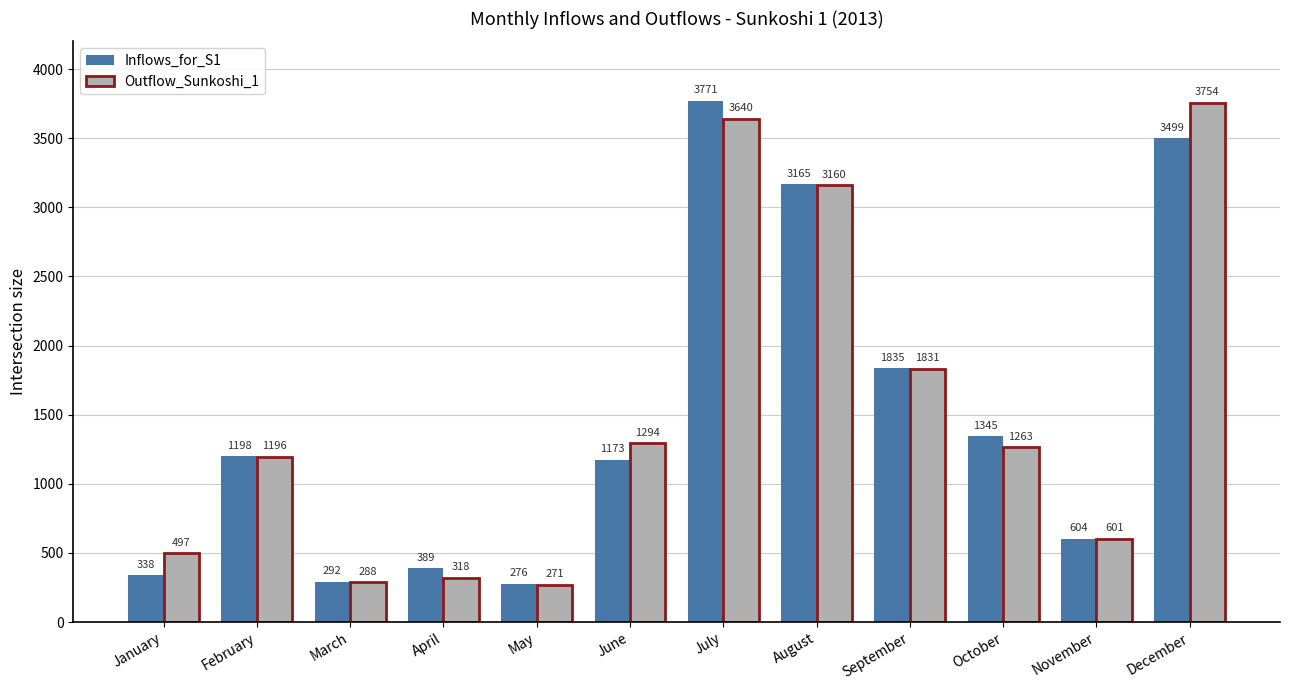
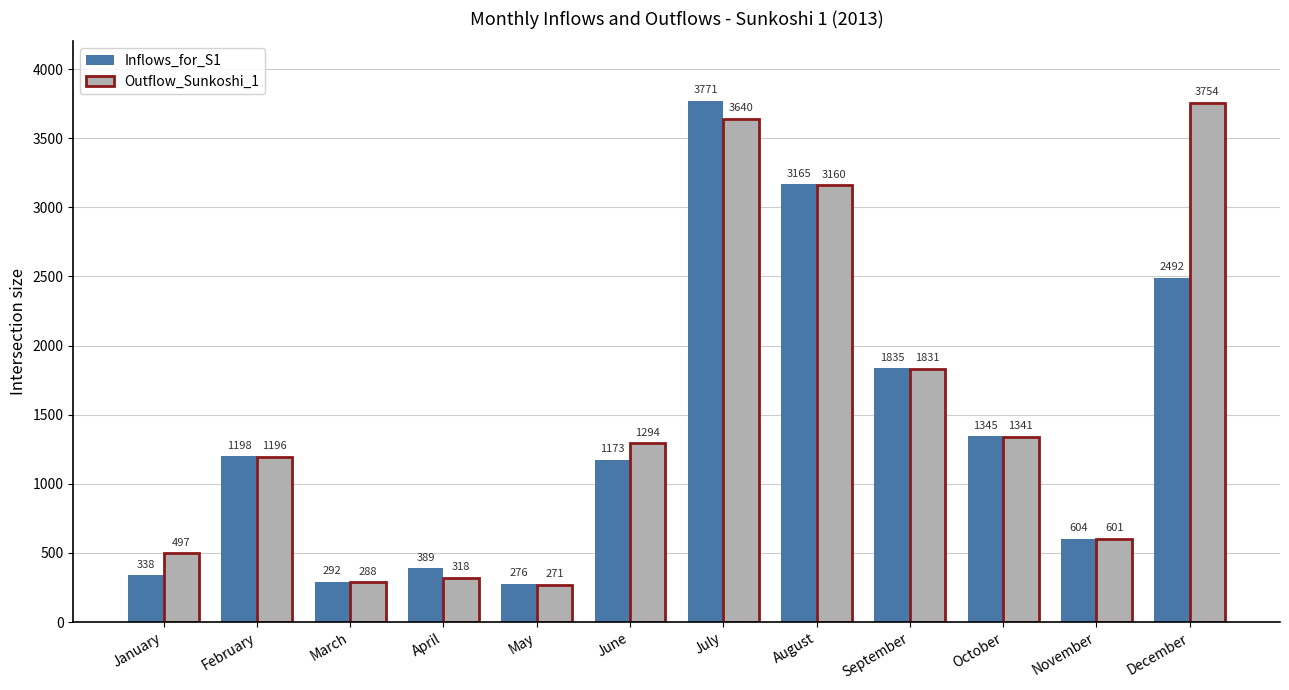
  {
    "Inflows_for_S1": {
      "January": 338,
      "February": 1198,
      "March": 292,
      "April": 389,
      "May": 276,
      "June": 1173,
      "July": 3771,
      "August": 3165,
      "September": 1835,
      "October": 1345,
      "November": 604,
-     "December": 3499
+     "December": 2492
    },
    "Outflow_Sunkoshi_1": {
      "January": 497,
      "February": 1196,
      "March": 288,
      "April": 318,
      "May": 271,
      "June": 1294,
      "July": 3640,
      "August": 3160,
      "September": 1831,
-     "October": 1263,
+     "October": 1341,
      "November": 601,
      "December": 3754
    }
  }
